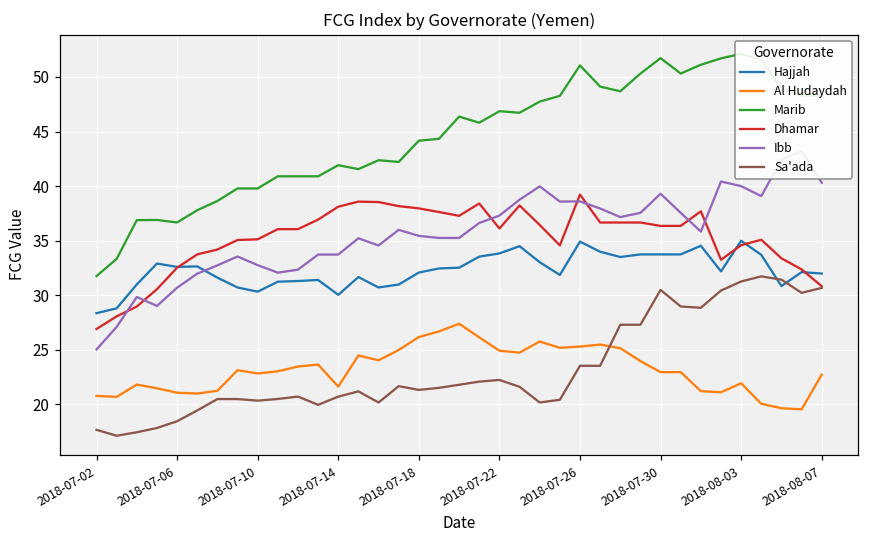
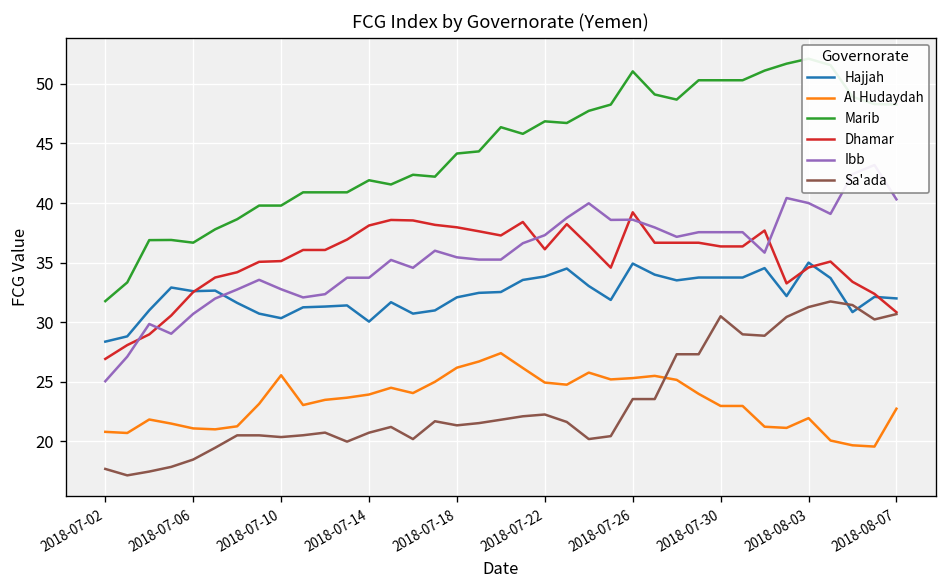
  {
    "Hajjah": {
      "2018-07-02": 28,
      "2018-07-10": 30,
      "2018-07-14": 30,
      "2018-07-18": 32,
      "2018-07-22": 34,
      "2018-07-26": 35,
      "2018-07-30": 34,
      "2018-08-03": 35,
      "2018-08-07": 32
    },
    "Al Hudaydah": {
      "2018-07-02": 21,
      "2018-07-06": 21,
-     "2018-07-10": 23,
-     "2018-07-14": 22,
+     "2018-07-10": 26,
+     "2018-07-14": 24,
      "2018-07-18": 26,
      "2018-07-22": 25,
      "2018-07-26": 25,
      "2018-07-30": 23,
      "2018-08-03": 22,
      "2018-08-07": 23
    },
    "Marib": {
      "2018-07-02": 32,
      "2018-07-06": 37,
      "2018-07-10": 40,
      "2018-07-14": 42,
      "2018-07-18": 44,
      "2018-07-22": 47,
      "2018-07-26": 51,
-     "2018-07-30": 52
+     "2018-07-30": 50
    },
    "Dhamar": {
      "2018-07-02": 27,
      "2018-07-10": 35,
      "2018-07-14": 38,
      "2018-07-18": 38,
      "2018-07-22": 36,
      "2018-07-26": 39,
      "2018-07-30": 36,
      "2018-08-03": 35
    },
    "Ibb": {
      "2018-07-02": 25,
      "2018-07-06": 31,
      "2018-07-10": 33,
      "2018-07-14": 34,
      "2018-07-18": 35,
      "2018-07-22": 37,
      "2018-07-26": 39,
-     "2018-07-30": 39,
+     "2018-07-30": 38,
      "2018-08-03": 40,
      "2018-08-07": 40
    },
    "Sa'ada": {
      "2018-07-02": 18,
      "2018-07-06": 18,
      "2018-07-10": 20,
      "2018-07-14": 21,
      "2018-07-18": 21,
      "2018-07-22": 22,
      "2018-07-26": 24,
      "2018-07-30": 30,
      "2018-08-03": 31
    }
  }
